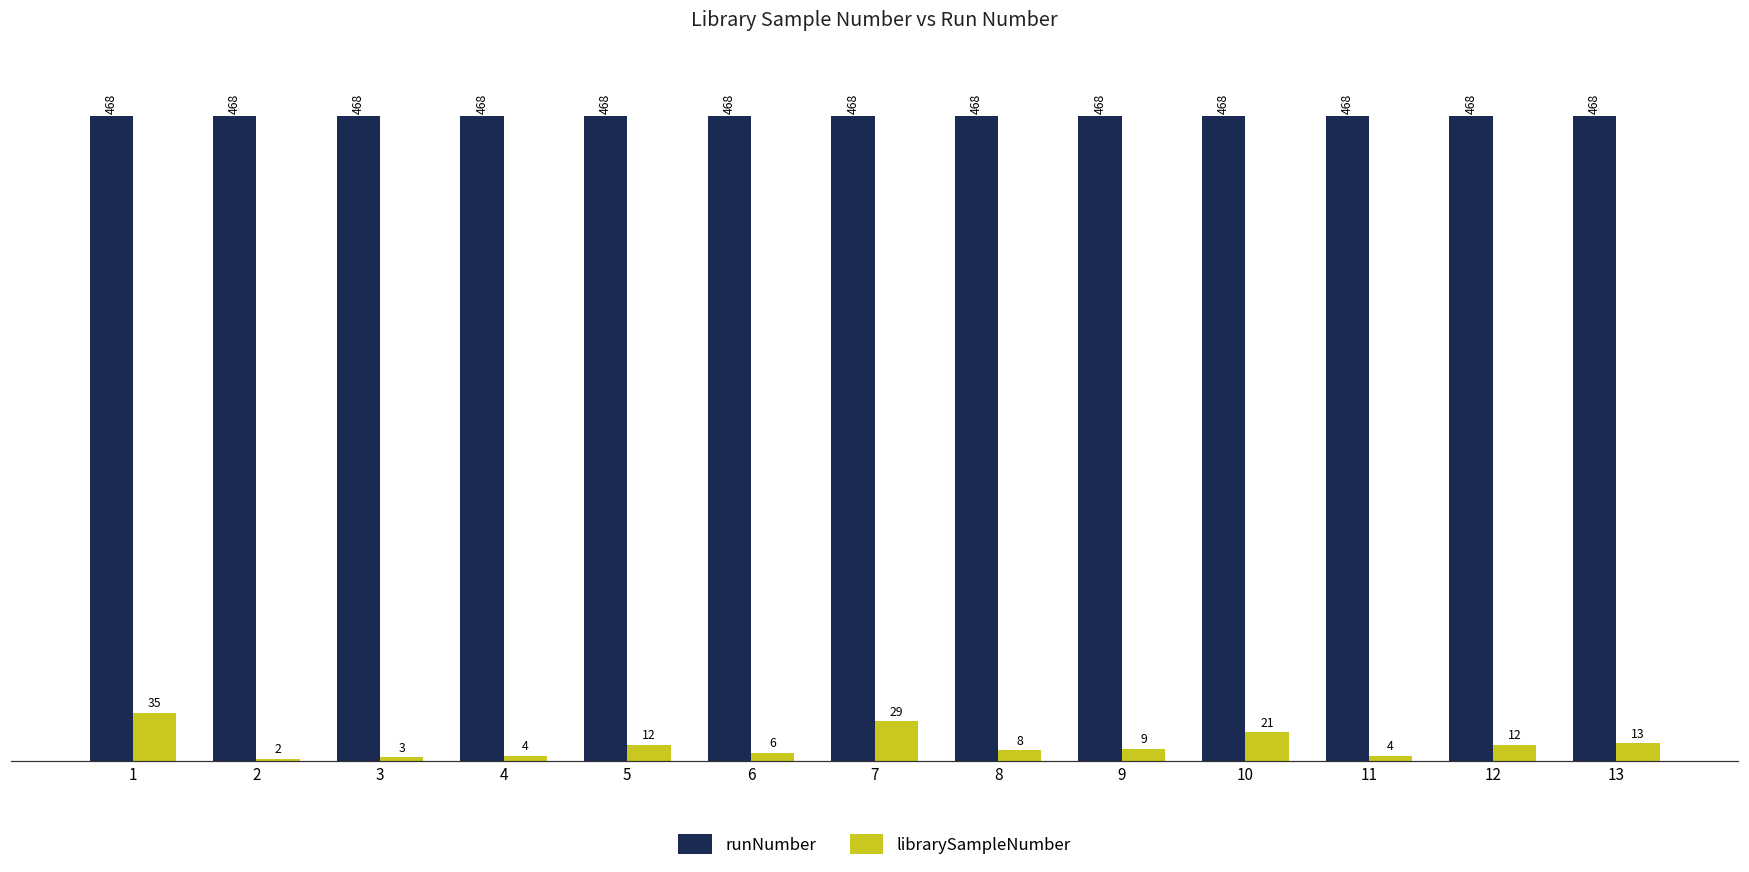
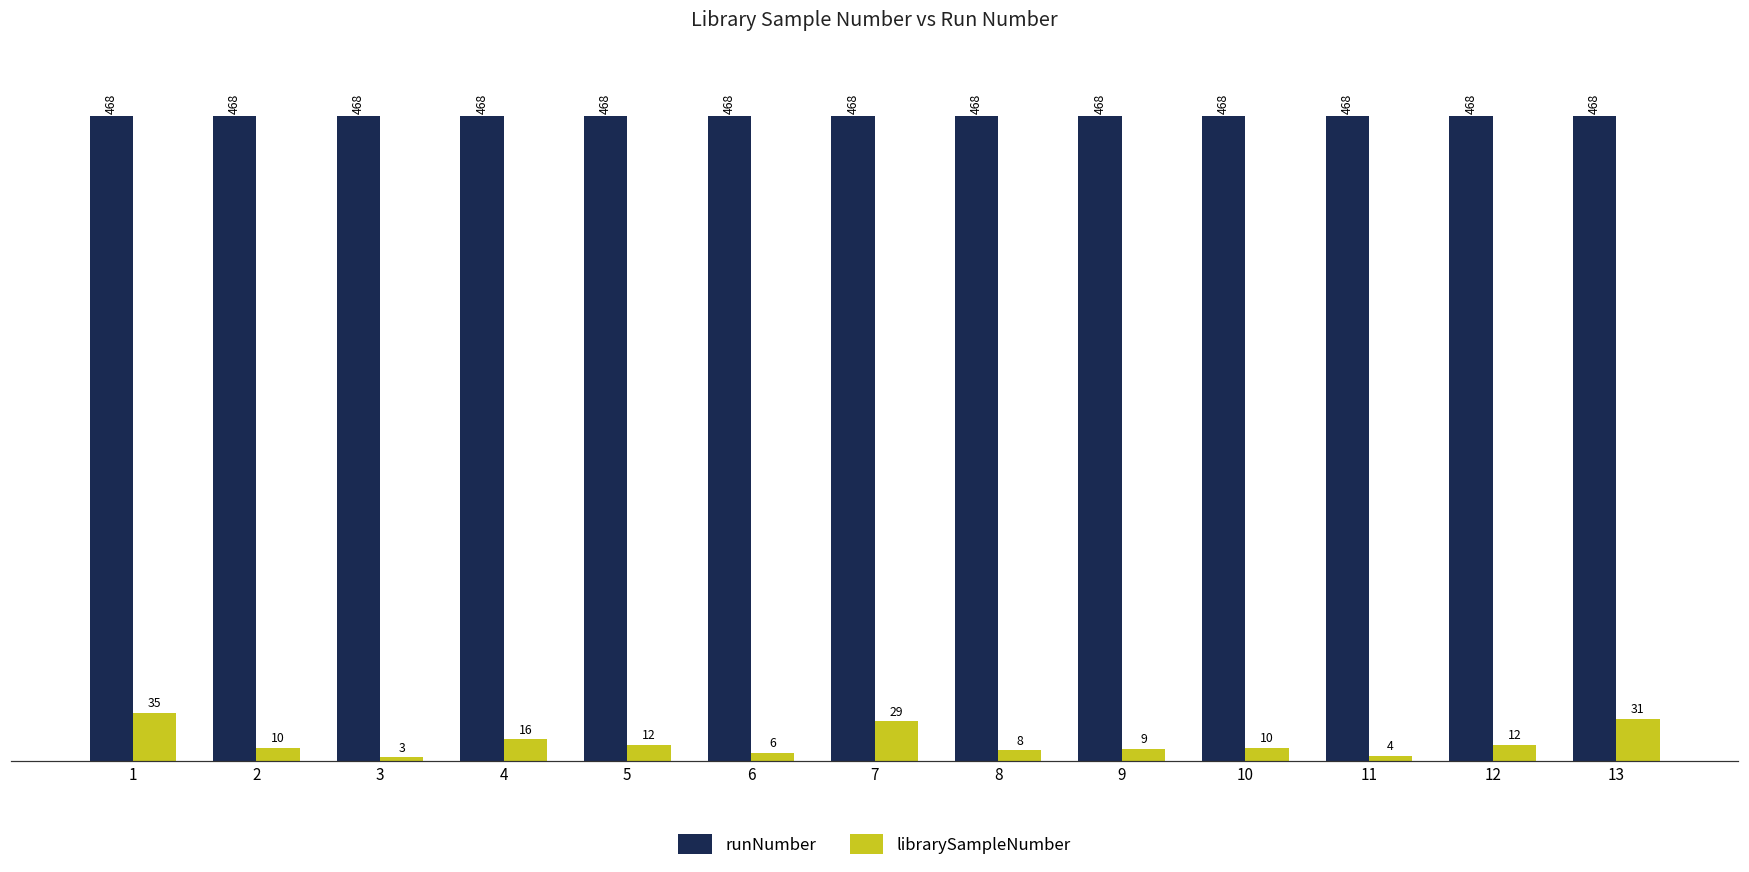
  {
    "runNumber": {
      "1": 468,
      "2": 468,
      "3": 468,
      "4": 468,
      "5": 468,
      "6": 468,
      "7": 468,
      "8": 468,
      "9": 468,
      "10": 468,
      "11": 468,
      "12": 468,
      "13": 468
    },
    "librarySampleNumber": {
      "1": 35,
-     "2": 2,
+     "2": 10,
      "3": 3,
-     "4": 4,
+     "4": 16,
      "5": 12,
      "6": 6,
      "7": 29,
      "8": 8,
      "9": 9,
-     "10": 21,
+     "10": 10,
      "11": 4,
      "12": 12,
-     "13": 13
+     "13": 31
    }
  }
